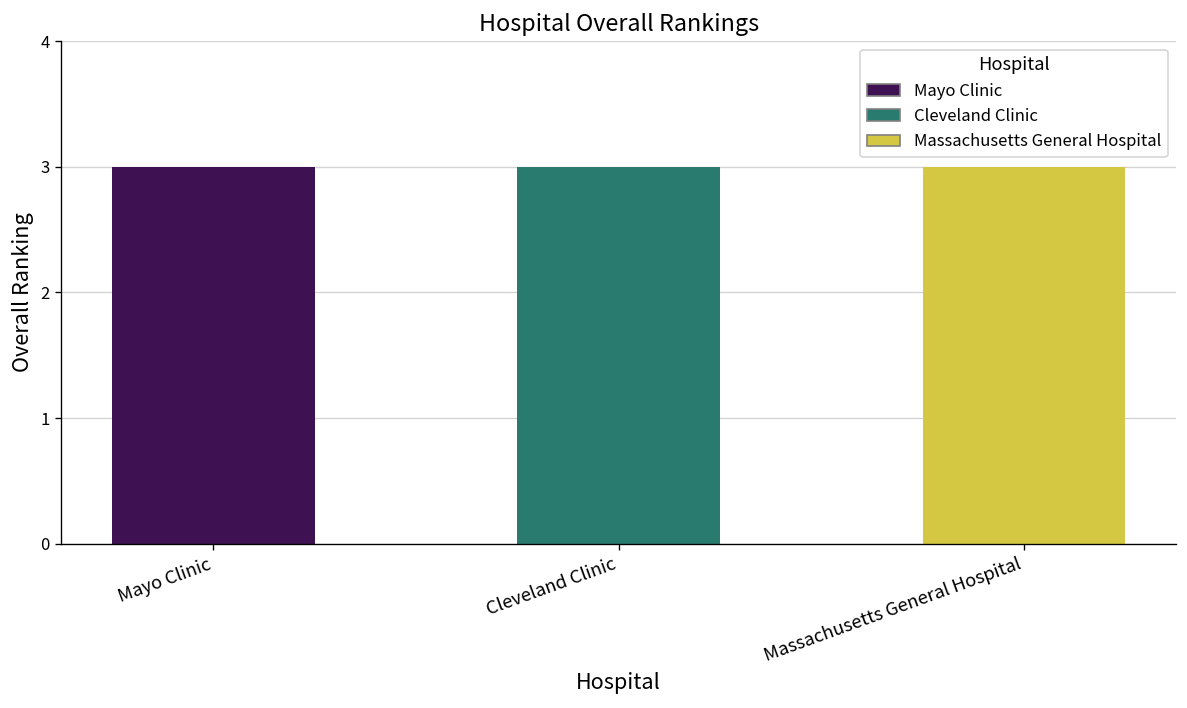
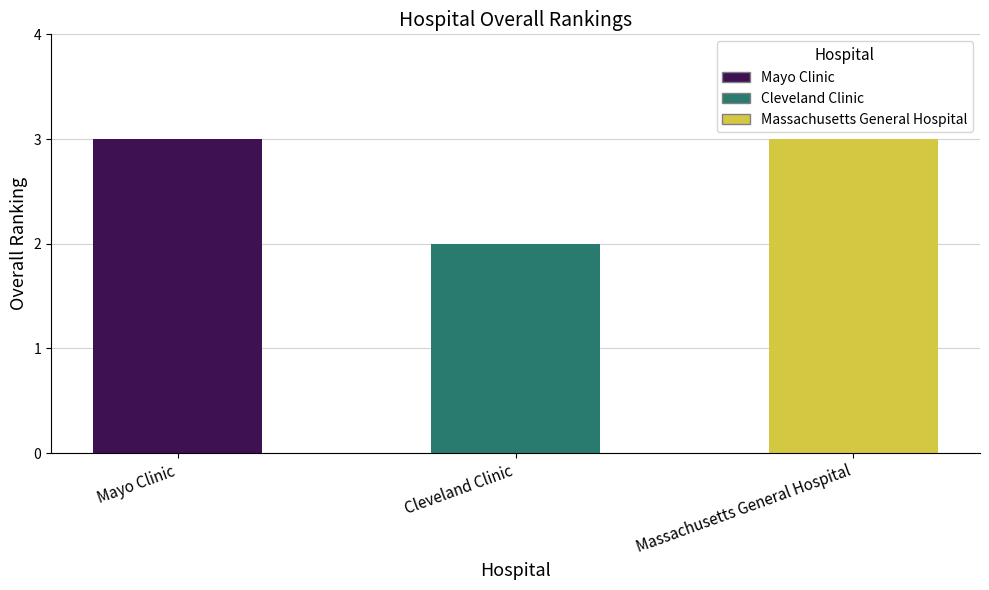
  {
    "Mayo Clinic": 3,
-   "Cleveland Clinic": 3,
+   "Cleveland Clinic": 2,
    "Massachusetts General Hospital": 3
  }
